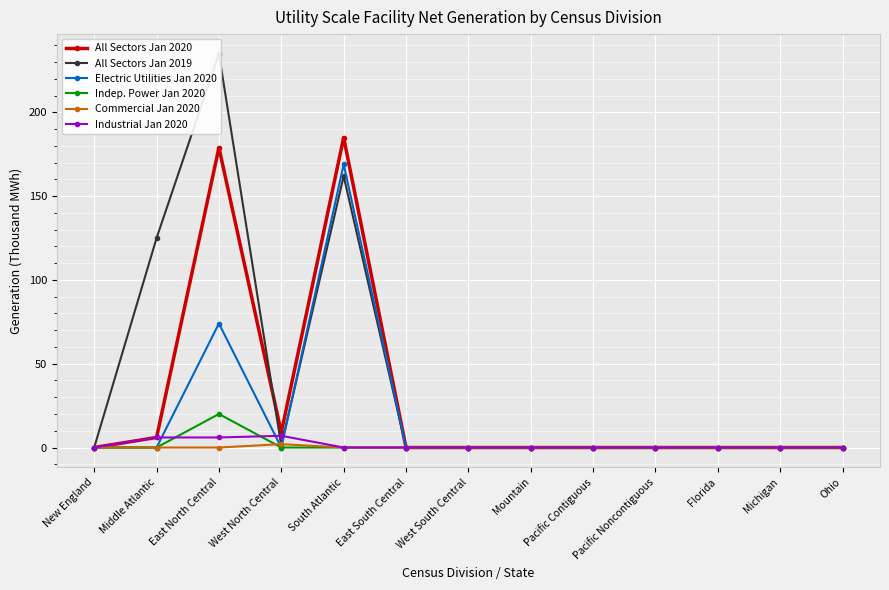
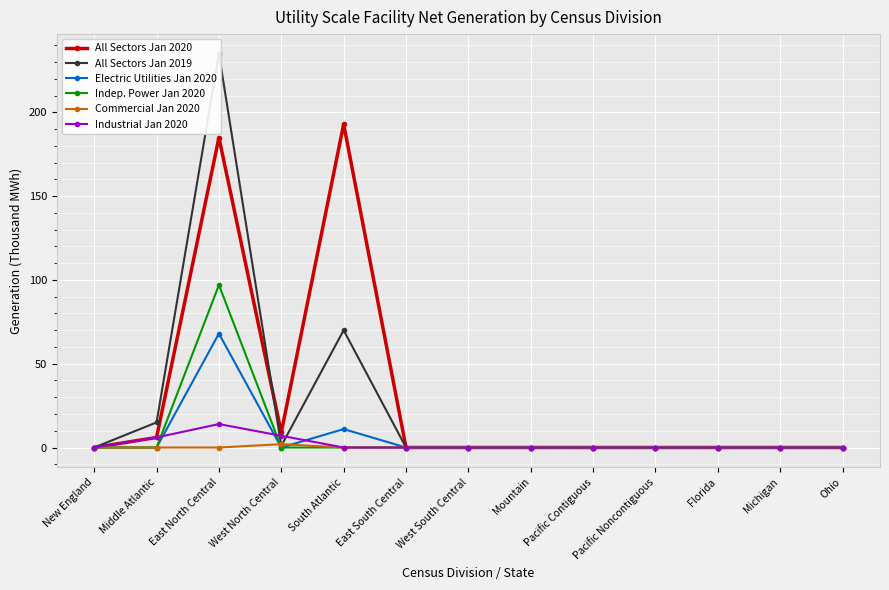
  {
    "All Sectors Jan 2020": {
-     "East North Central": 179,
+     "East North Central": 185,
      "West North Central": 9,
-     "South Atlantic": 185
+     "South Atlantic": 193
    },
    "All Sectors Jan 2019": {
-     "Middle Atlantic": 125,
-     "South Atlantic": 162
+     "Middle Atlantic": 15,
+     "South Atlantic": 70
    },
    "Electric Utilities Jan 2020": {
-     "East North Central": 74,
-     "South Atlantic": 169
+     "East North Central": 68,
+     "South Atlantic": 11
    },
    "Indep. Power Jan 2020": {
-     "East North Central": 20
+     "East North Central": 97
    },
    "Commercial Jan 2020": {
      "East North Central": 0
    },
    "Industrial Jan 2020": {
-     "East North Central": 6,
+     "East North Central": 14,
      "West North Central": 7
    }
  }
